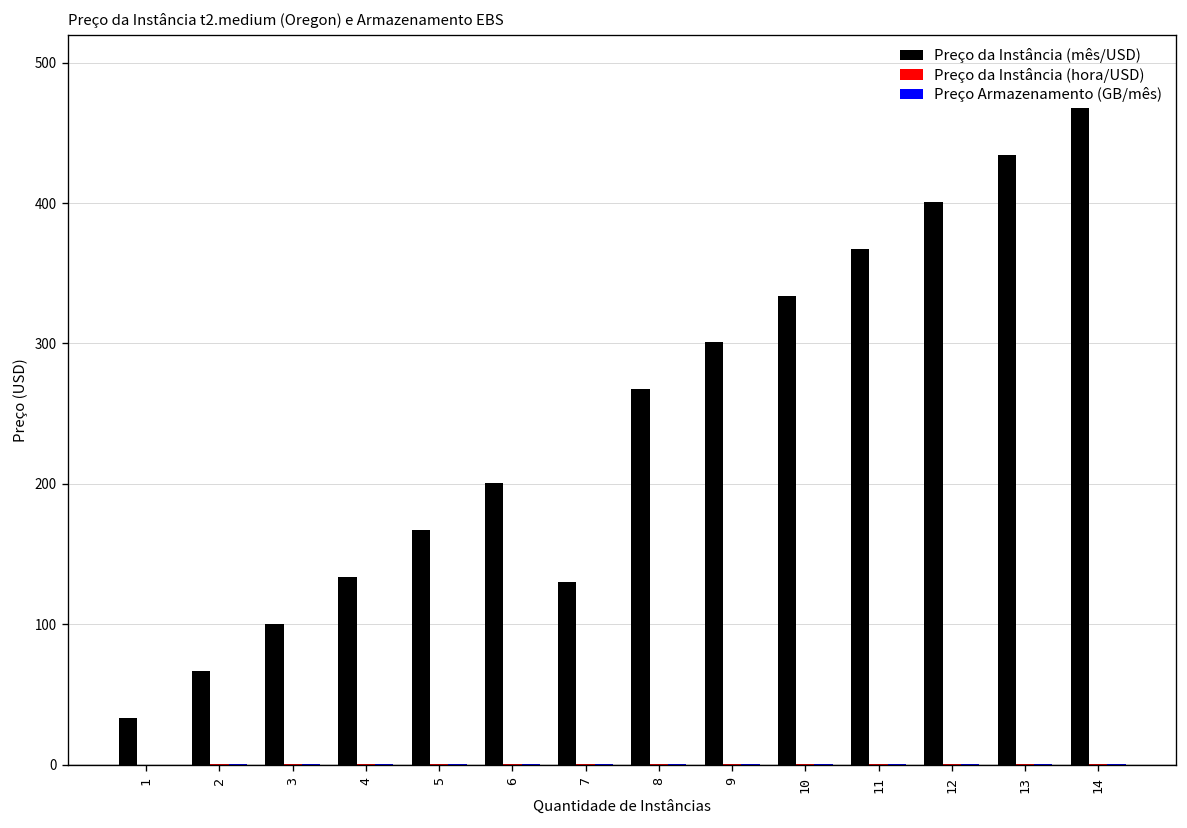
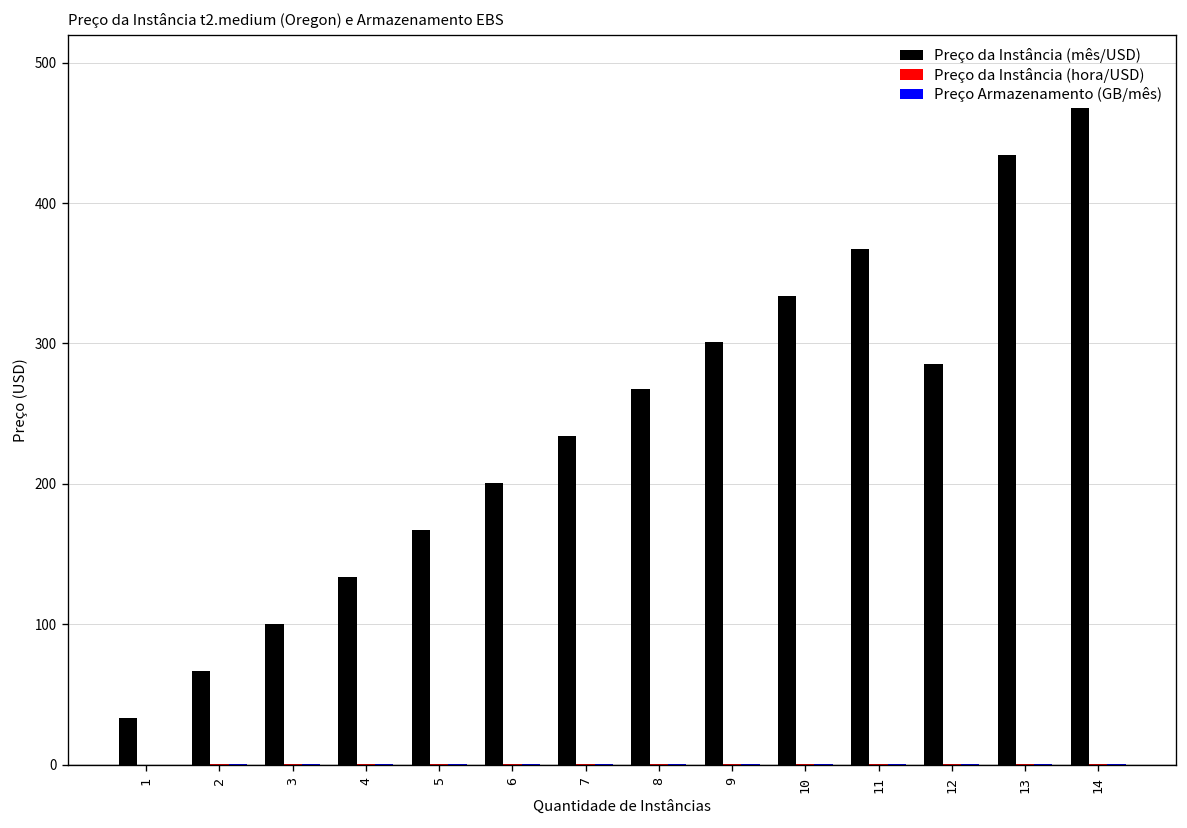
  {
    "Preço da Instância (mês/USD)": {
      "1": 33,
      "2": 67,
      "3": 100,
      "4": 134,
      "5": 167,
      "6": 200,
-     "7": 130,
+     "7": 234,
      "8": 267,
      "9": 301,
      "10": 334,
      "11": 367,
-     "12": 401,
+     "12": 285,
      "13": 434,
      "14": 468
    }
  }
